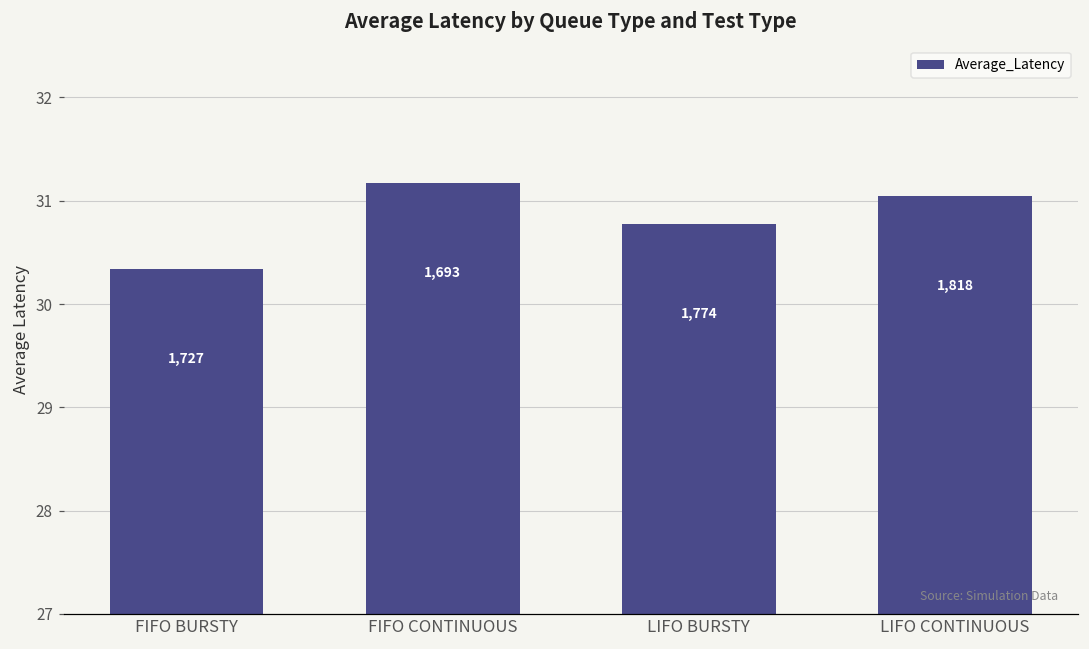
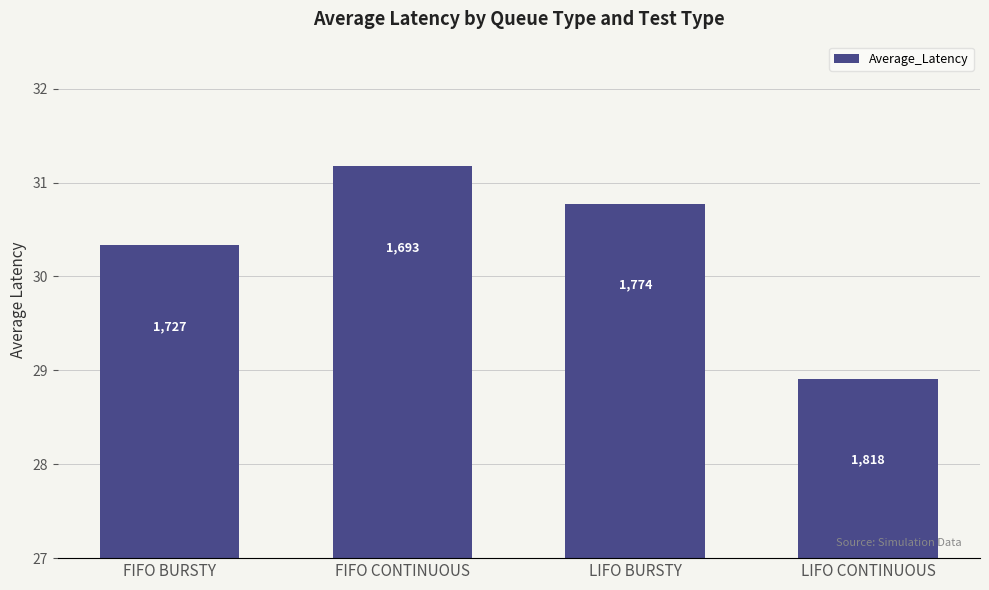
  {
-   "LIFO CONTINUOUS": 31.0
+   "LIFO CONTINUOUS": 28.9
  }
